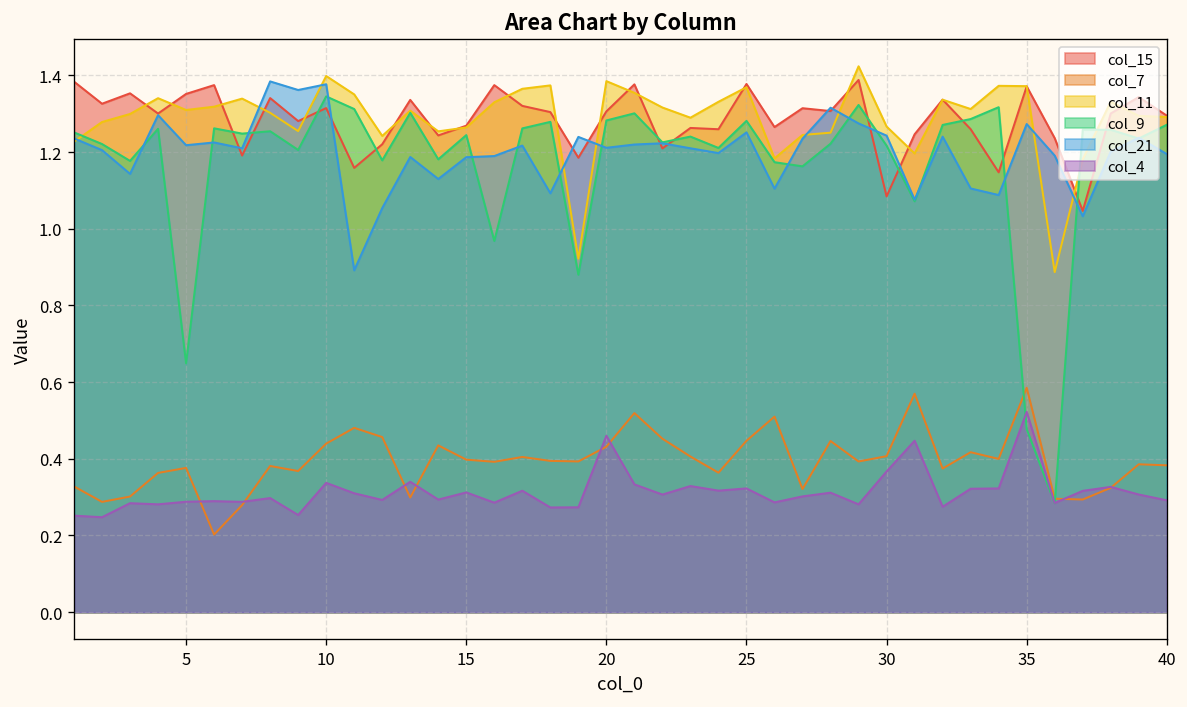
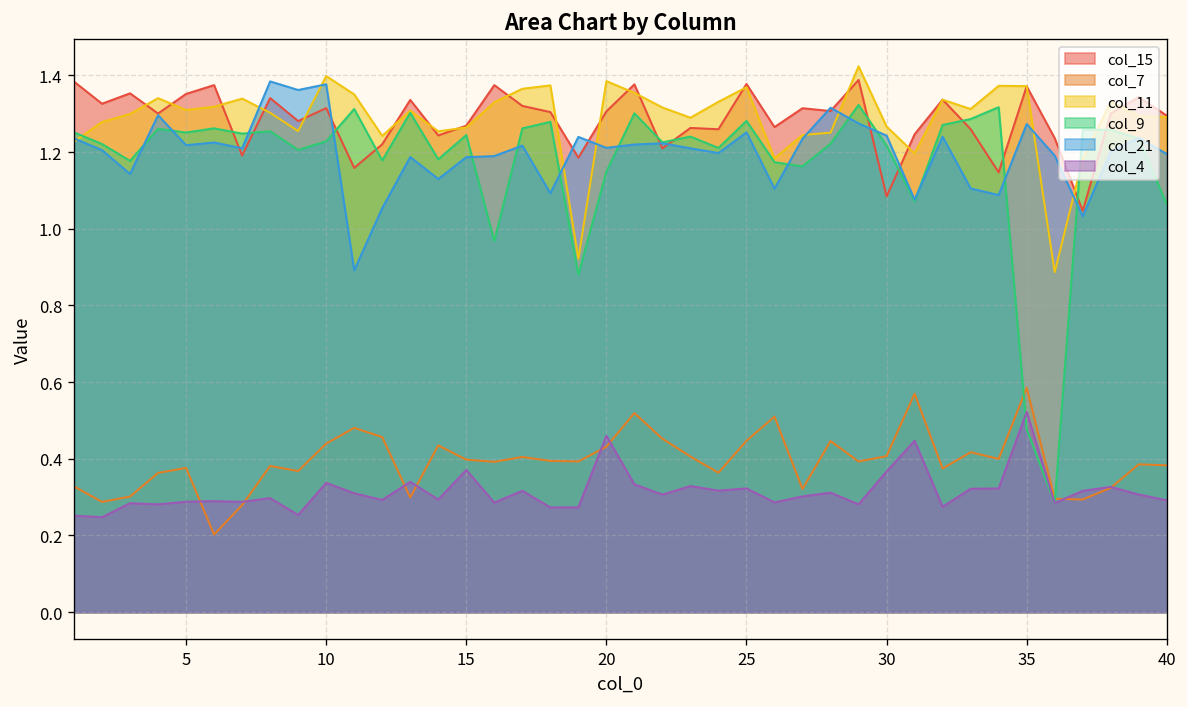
  {
    "col_9": {
-     "5": 0.65,
-     "10": 1.35,
+     "5": 1.25,
+     "10": 1.23,
      "15": 1.24,
-     "20": 1.28,
+     "20": 1.15,
      "25": 1.28,
      "30": 1.22,
      "35": 0.48,
-     "40": 1.27
+     "40": 1.06
    },
    "col_21": {
      "5": 1.22,
      "10": 1.38,
      "15": 1.19,
      "20": 1.21,
      "25": 1.25,
      "30": 1.24,
      "35": 1.27,
      "40": 1.19
    },
    "col_4": {
      "5": 0.29,
      "10": 0.34,
-     "15": 0.31,
+     "15": 0.37,
      "20": 0.46,
      "25": 0.32,
      "30": 0.37,
      "35": 0.52,
      "40": 0.29
    }
  }
